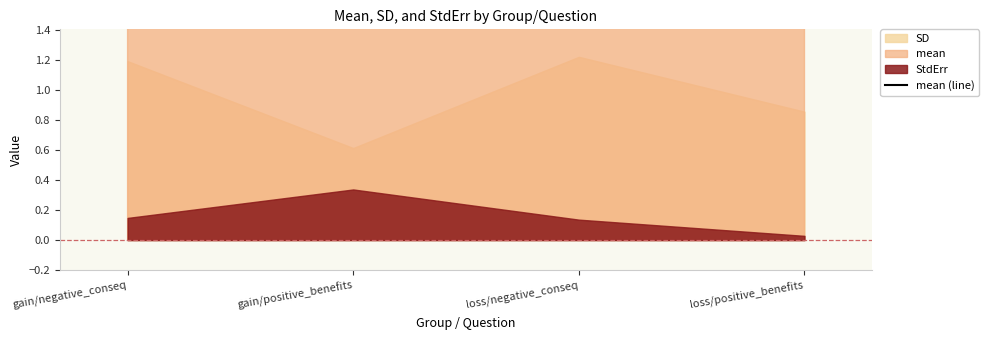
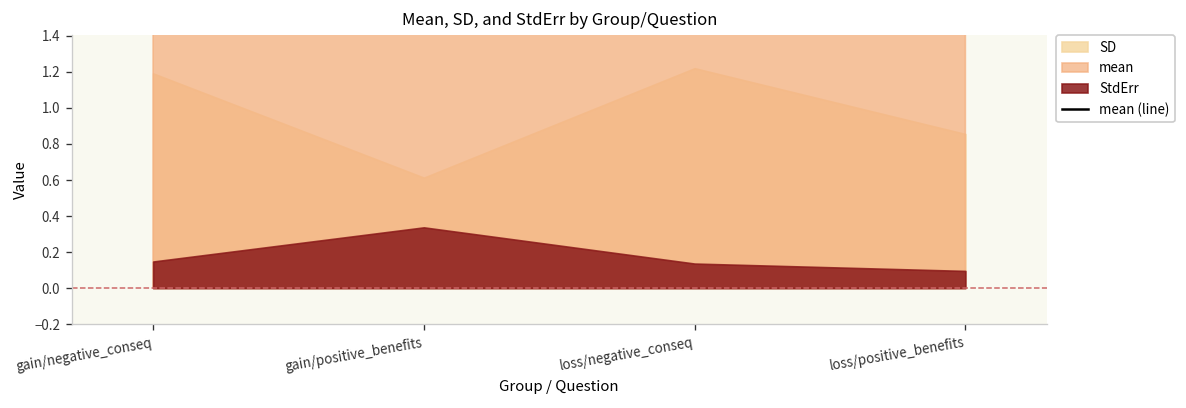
  {
    "StdErr": {
      "gain/negative_conseq": 0.15,
      "gain/positive_benefits": 0.34,
      "loss/negative_conseq": 0.14,
-     "loss/positive_benefits": 0.03
+     "loss/positive_benefits": 0.10
    }
  }
